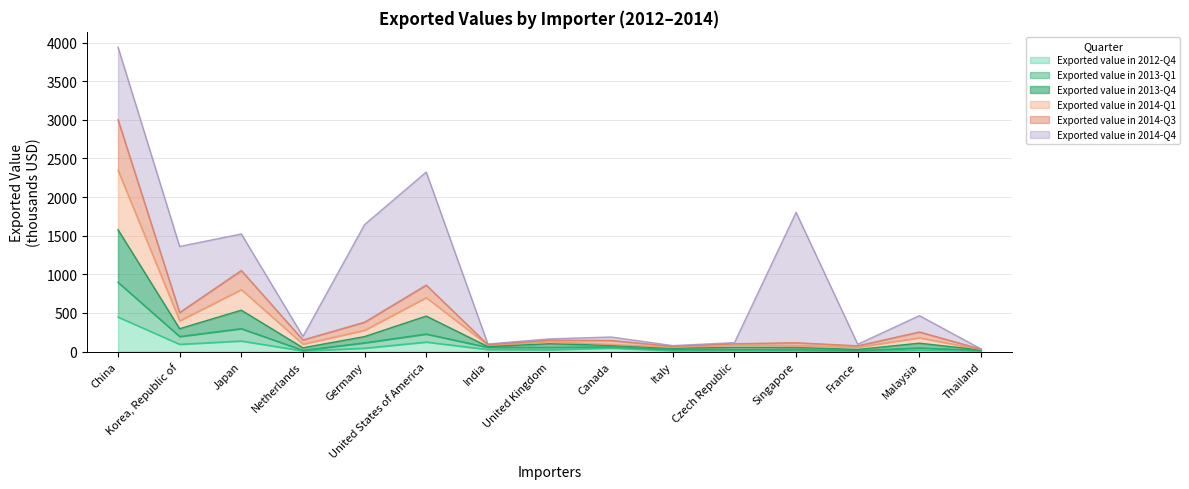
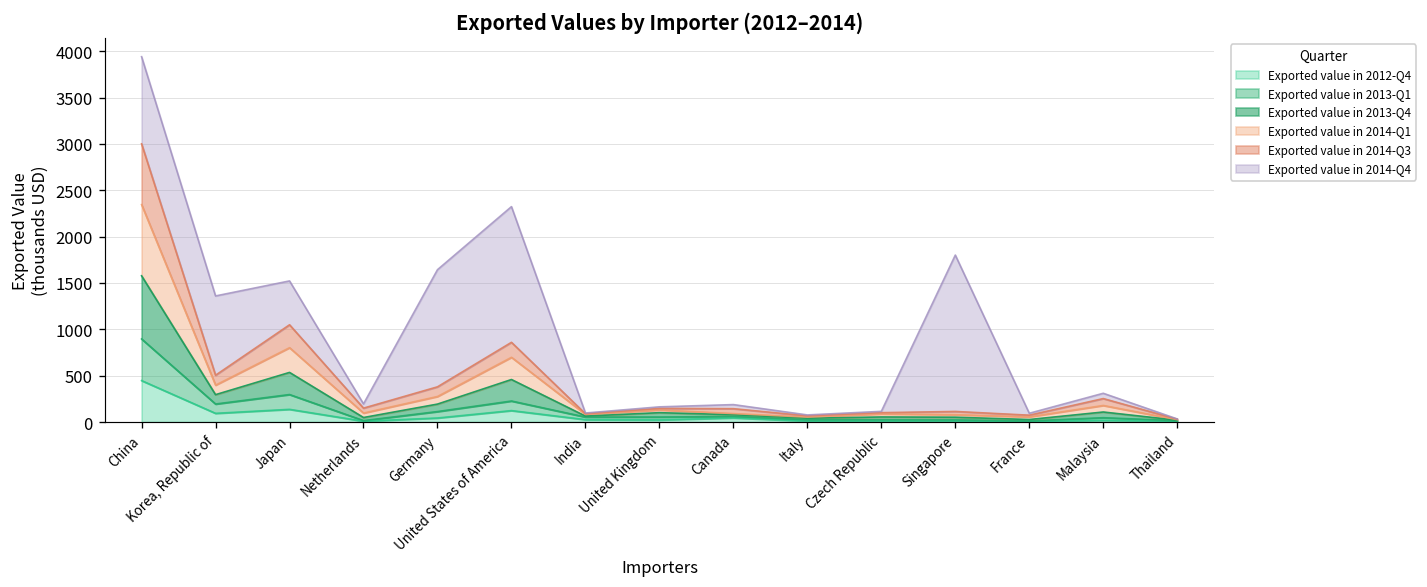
  {
    "Exported value in 2014-Q4": {
      "China": 900,
      "Korea, Republic of": 900,
      "Japan": 500,
      "Netherlands": 0,
      "Germany": 1300,
      "United States of America": 1500,
      "Canada": 0,
      "Singapore": 1700,
-     "Malaysia": 200
+     "Malaysia": 100
    }
  }
